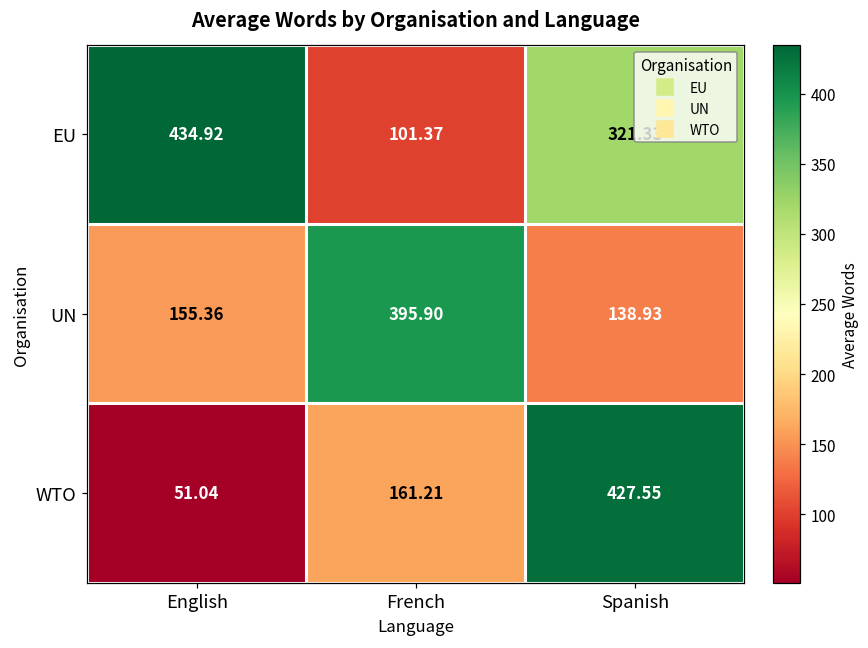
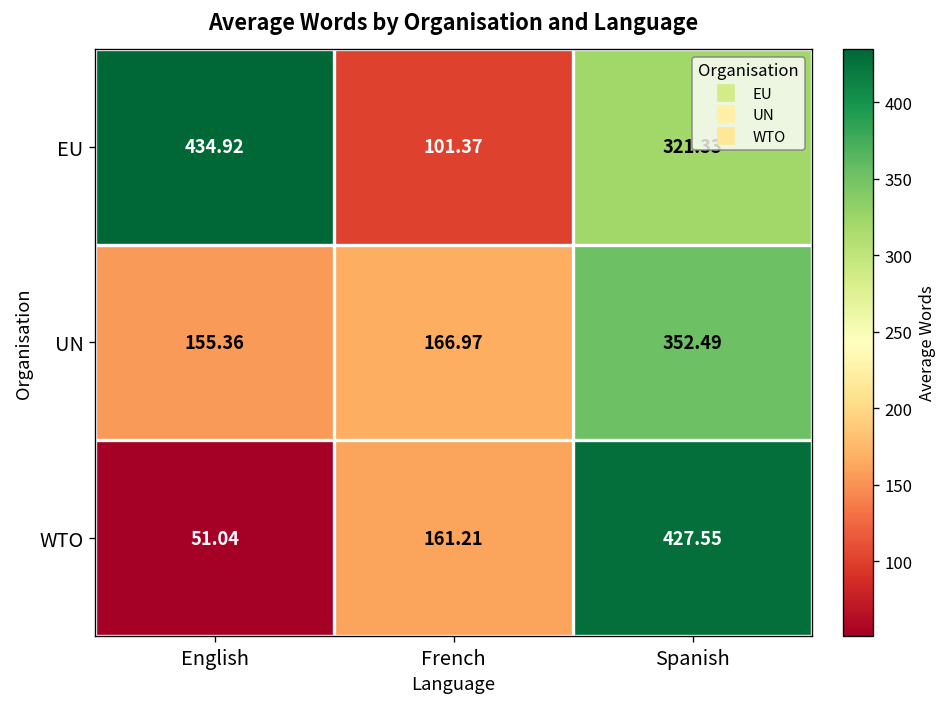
  {
    "EU": {
      "English": 434.92,
      "French": 101.37
    },
    "UN": {
      "English": 155.36,
-     "French": 395.90,
-     "Spanish": 138.93
+     "French": 166.97,
+     "Spanish": 352.49
    },
    "WTO": {
      "English": 51.04,
      "French": 161.21,
      "Spanish": 427.55
    }
  }
